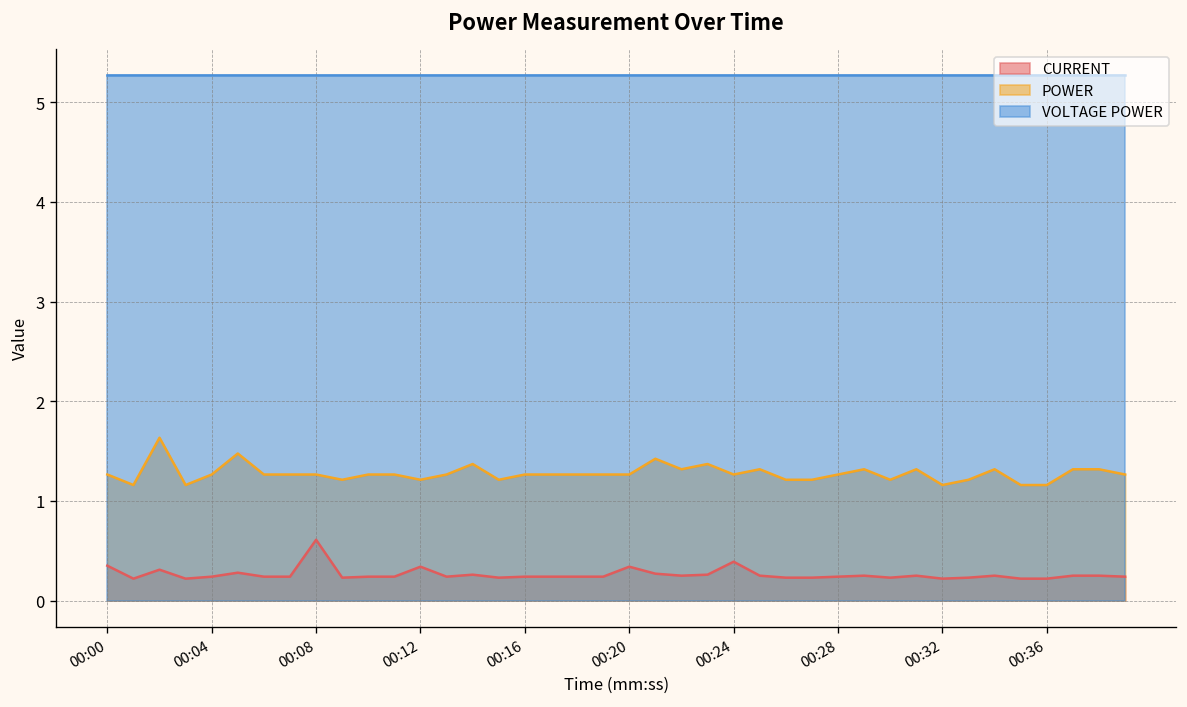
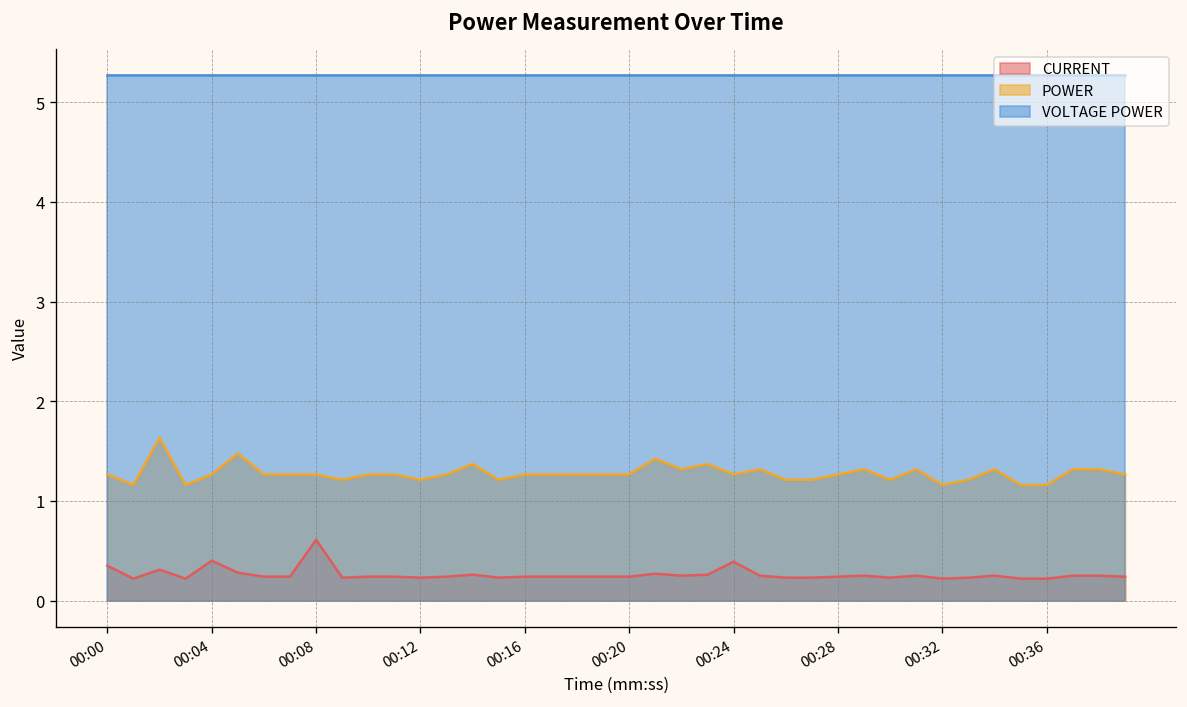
  {
    "CURRENT": {
      "00:00": 0.4,
-     "00:04": 0.2,
+     "00:04": 0.4,
      "00:08": 0.6,
-     "00:12": 0.3,
+     "00:12": 0.2,
      "00:16": 0.2,
-     "00:20": 0.3,
+     "00:20": 0.2,
      "00:24": 0.4,
      "00:28": 0.2,
      "00:32": 0.2,
      "00:36": 0.2
    },
    "POWER": {
      "00:00": 1.3,
      "00:04": 1.3,
      "00:08": 1.3,
      "00:12": 1.2,
      "00:16": 1.3,
      "00:20": 1.3,
      "00:24": 1.3,
      "00:28": 1.3,
      "00:32": 1.2,
      "00:36": 1.2
    },
    "VOLTAGE POWER": {
      "00:00": 5.3,
      "00:04": 5.3,
      "00:08": 5.3,
      "00:12": 5.3,
      "00:16": 5.3,
      "00:20": 5.3,
      "00:24": 5.3,
      "00:28": 5.3,
      "00:32": 5.3
    }
  }
